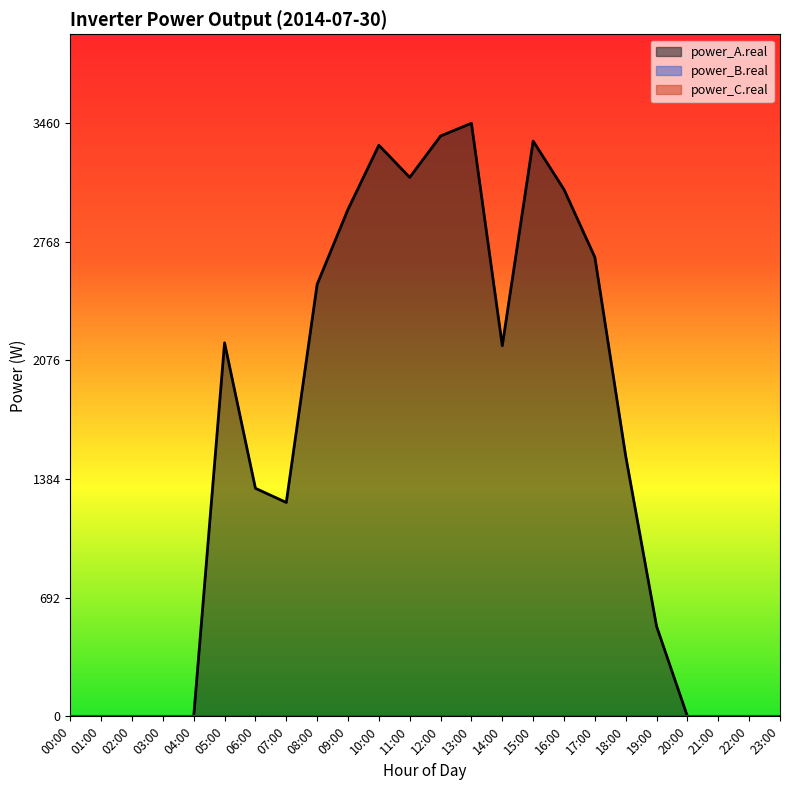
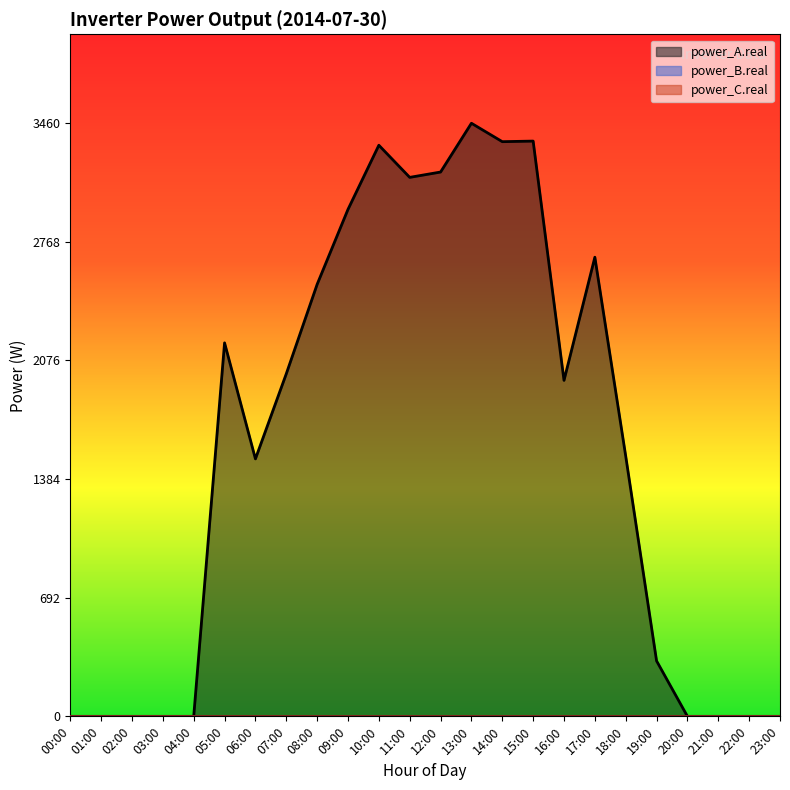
  {
    "power_A.real": {
      "05:00": 2180,
-     "06:00": 1330,
-     "07:00": 1250,
+     "06:00": 1500,
+     "07:00": 2000,
      "08:00": 2520,
      "09:00": 2960,
      "10:00": 3330,
      "11:00": 3140,
-     "12:00": 3390,
+     "12:00": 3180,
      "13:00": 3460,
-     "14:00": 2160,
+     "14:00": 3350,
      "15:00": 3360,
-     "16:00": 3070,
+     "16:00": 1960,
      "17:00": 2680,
      "18:00": 1520,
-     "19:00": 530
+     "19:00": 320
    },
    "power_C.real": {
      "05:00": 0,
      "06:00": 0,
      "07:00": 0,
      "08:00": 0,
      "09:00": 0,
      "10:00": 0,
      "11:00": 0,
      "12:00": 0,
      "13:00": 0,
      "14:00": 0,
      "15:00": 0,
      "16:00": 0,
      "17:00": 0,
      "18:00": 0,
      "19:00": 0
    }
  }
